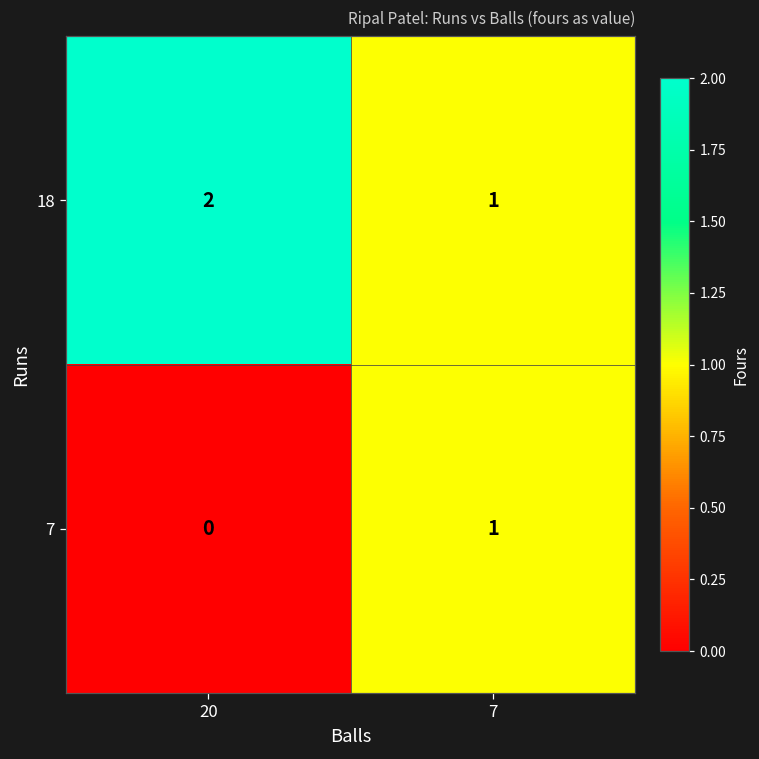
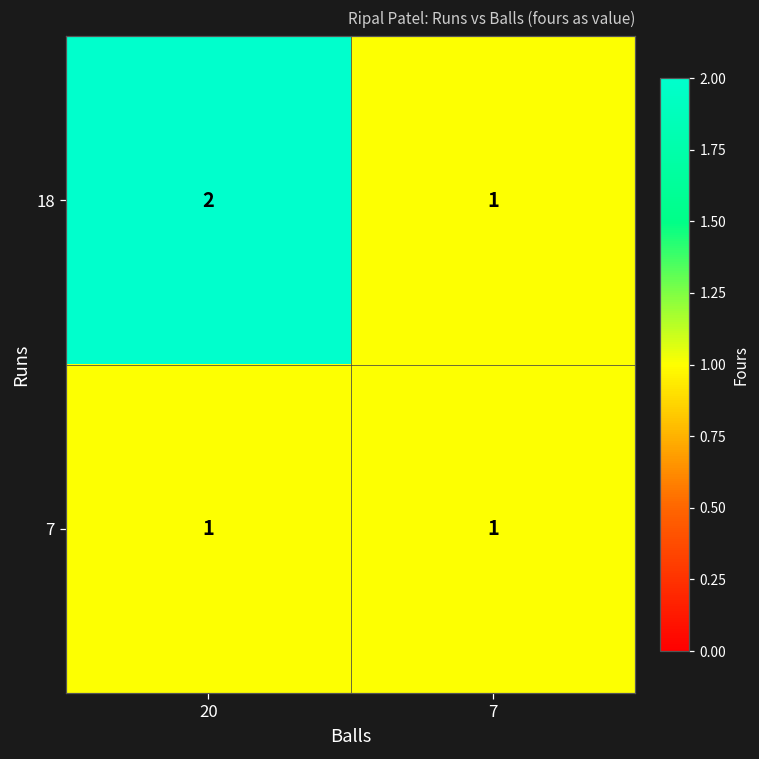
  {
    "18": {
      "20": 2,
      "7": 1
    },
    "7": {
-     "20": 0,
+     "20": 1,
      "7": 1
    }
  }
